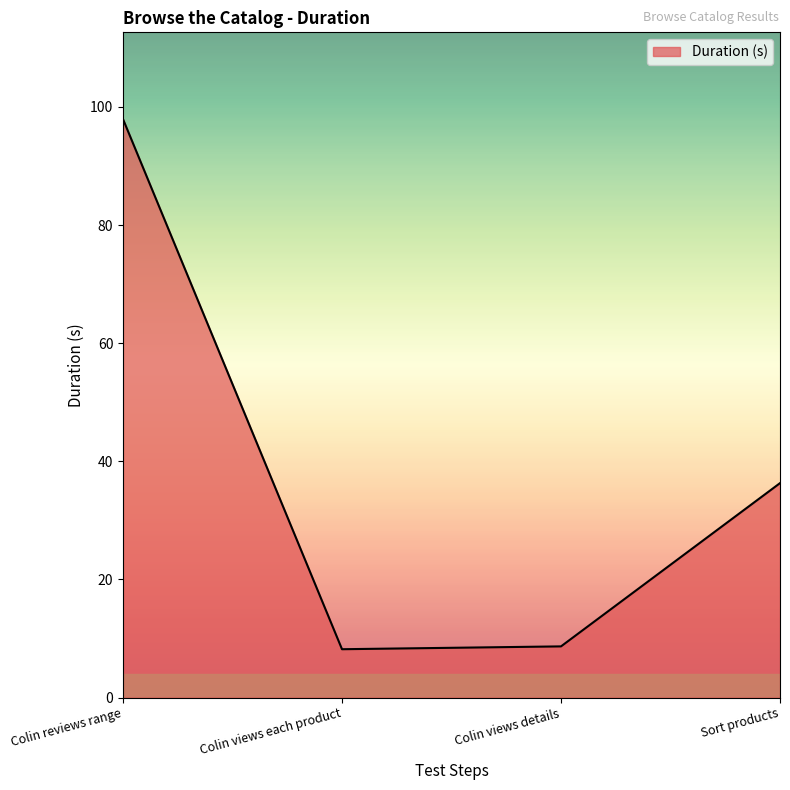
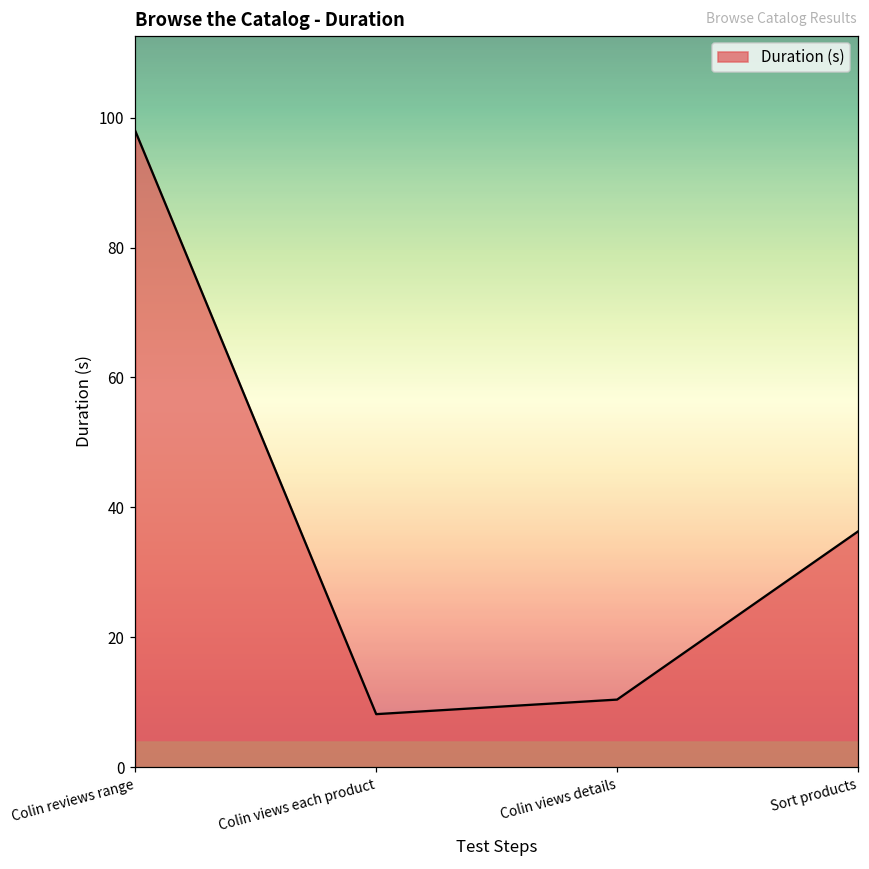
  {
    "Colin reviews range": 98,
    "Colin views each product": 8,
-   "Colin views details": 9,
+   "Colin views details": 10,
    "Sort products": 36
  }
